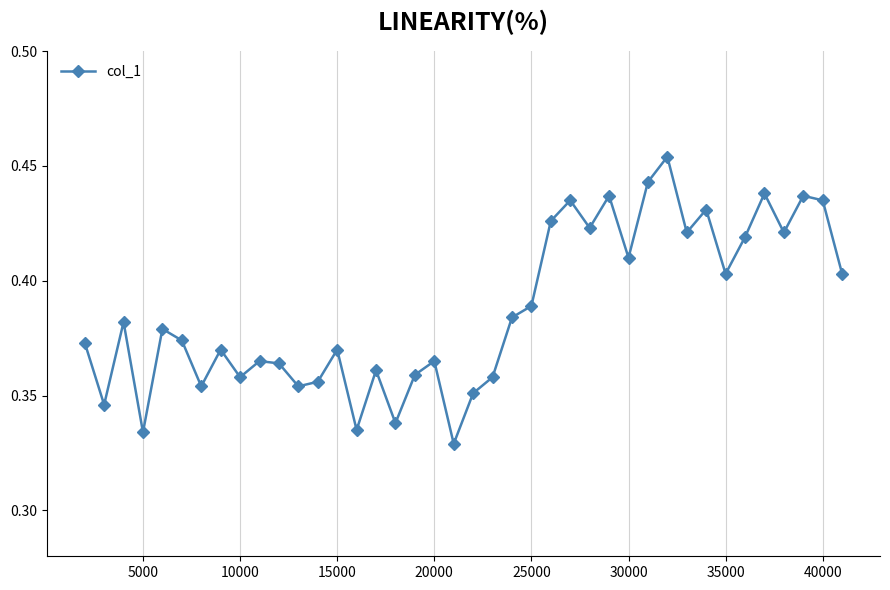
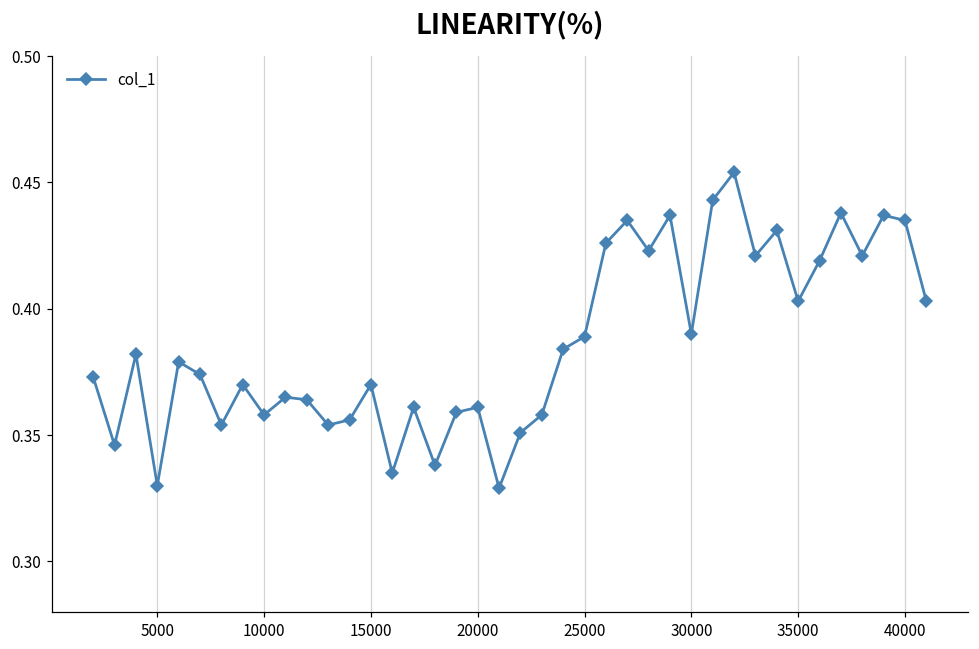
  {
-   "5000": 0.334,
+   "5000": 0.330,
    "10000": 0.358,
    "15000": 0.370,
-   "20000": 0.365,
+   "20000": 0.361,
    "25000": 0.389,
-   "30000": 0.41,
+   "30000": 0.39,
    "35000": 0.403,
    "40000": 0.435
  }
